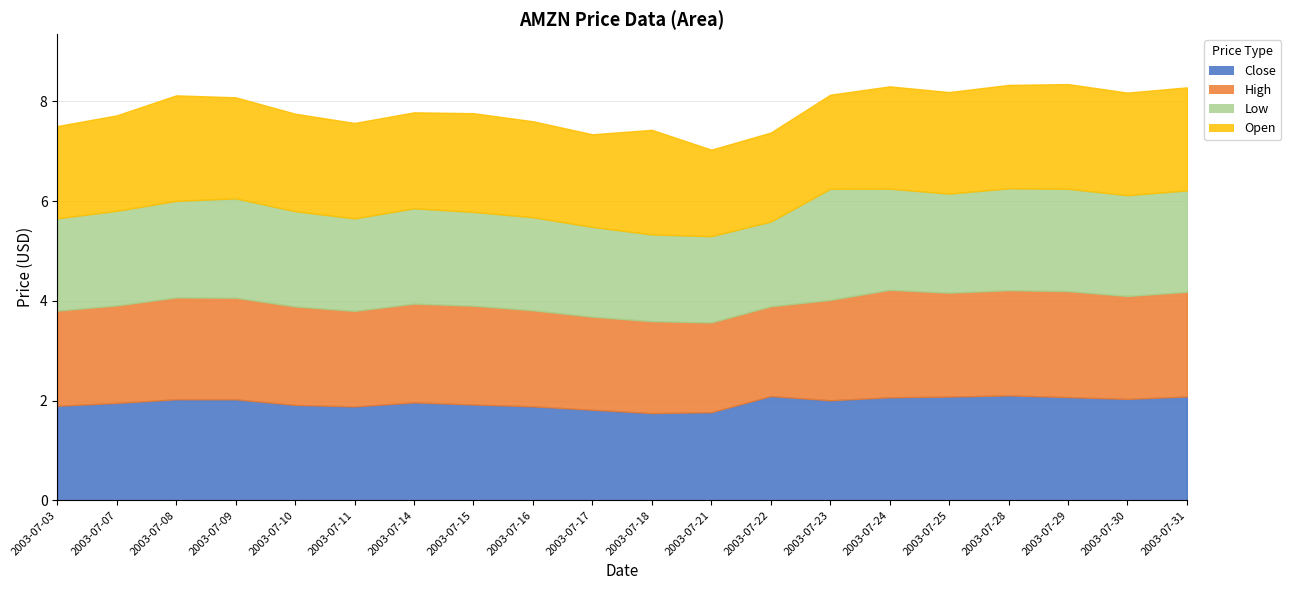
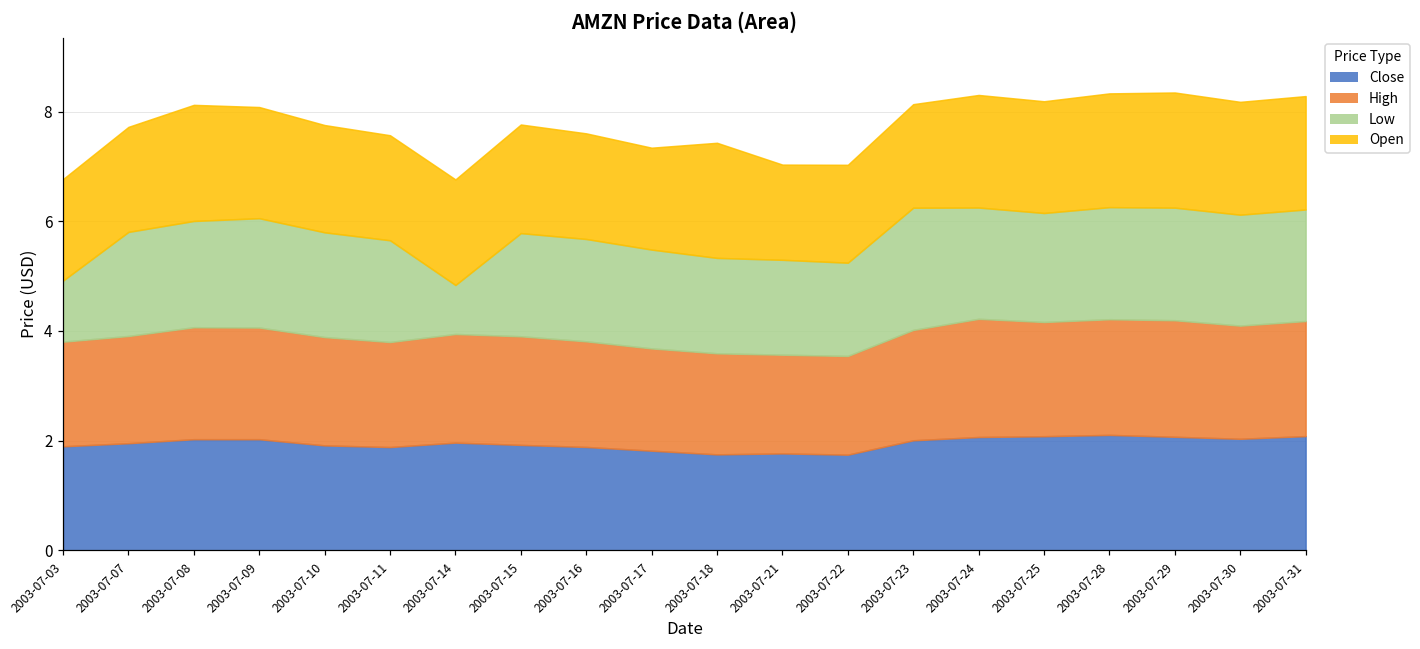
  {
    "Close": {
      "2003-07-03": 1.9,
      "2003-07-07": 2.0,
      "2003-07-08": 2.0,
      "2003-07-09": 2.0,
      "2003-07-10": 1.9,
      "2003-07-11": 1.9,
      "2003-07-14": 2.0,
      "2003-07-15": 1.9,
      "2003-07-16": 1.9,
      "2003-07-17": 1.8,
      "2003-07-18": 1.7,
      "2003-07-21": 1.8,
-     "2003-07-22": 2.1,
+     "2003-07-22": 1.7,
      "2003-07-23": 2.0,
      "2003-07-24": 2.1,
      "2003-07-25": 2.1,
      "2003-07-28": 2.1,
      "2003-07-29": 2.1,
      "2003-07-30": 2.0,
      "2003-07-31": 2.1
    },
    "High": {
      "2003-07-03": 1.9,
      "2003-07-07": 2.0,
      "2003-07-08": 2.0,
      "2003-07-09": 2.0,
      "2003-07-10": 2.0,
      "2003-07-11": 1.9,
      "2003-07-14": 2.0,
      "2003-07-15": 2.0,
      "2003-07-16": 1.9,
      "2003-07-17": 1.9,
      "2003-07-18": 1.8,
      "2003-07-21": 1.8,
      "2003-07-22": 1.8,
      "2003-07-23": 2.0,
      "2003-07-24": 2.2,
      "2003-07-25": 2.1,
      "2003-07-28": 2.1,
      "2003-07-29": 2.1,
      "2003-07-30": 2.1,
      "2003-07-31": 2.1
    },
    "Low": {
-     "2003-07-03": 1.9,
+     "2003-07-03": 1.1,
      "2003-07-07": 1.9,
      "2003-07-08": 1.9,
      "2003-07-09": 2.0,
      "2003-07-10": 1.9,
      "2003-07-11": 1.9,
-     "2003-07-14": 1.9,
+     "2003-07-14": 0.9,
      "2003-07-15": 1.9,
      "2003-07-16": 1.9,
      "2003-07-17": 1.8,
      "2003-07-18": 1.7,
      "2003-07-21": 1.7,
      "2003-07-22": 1.7,
      "2003-07-23": 2.2,
      "2003-07-24": 2.0,
      "2003-07-25": 2.0,
      "2003-07-28": 2.0,
      "2003-07-29": 2.1,
      "2003-07-30": 2.0,
      "2003-07-31": 2.0
    },
    "Open": {
      "2003-07-03": 1.9,
      "2003-07-07": 1.9,
      "2003-07-08": 2.1,
      "2003-07-09": 2.0,
      "2003-07-10": 2.0,
      "2003-07-11": 1.9,
      "2003-07-14": 1.9,
      "2003-07-15": 2.0,
      "2003-07-16": 1.9,
      "2003-07-17": 1.9,
      "2003-07-18": 2.1,
      "2003-07-21": 1.7,
      "2003-07-22": 1.8,
      "2003-07-23": 1.9,
      "2003-07-24": 2.1,
      "2003-07-25": 2.0,
      "2003-07-28": 2.1,
      "2003-07-29": 2.1,
      "2003-07-30": 2.1,
      "2003-07-31": 2.1
    }
  }
